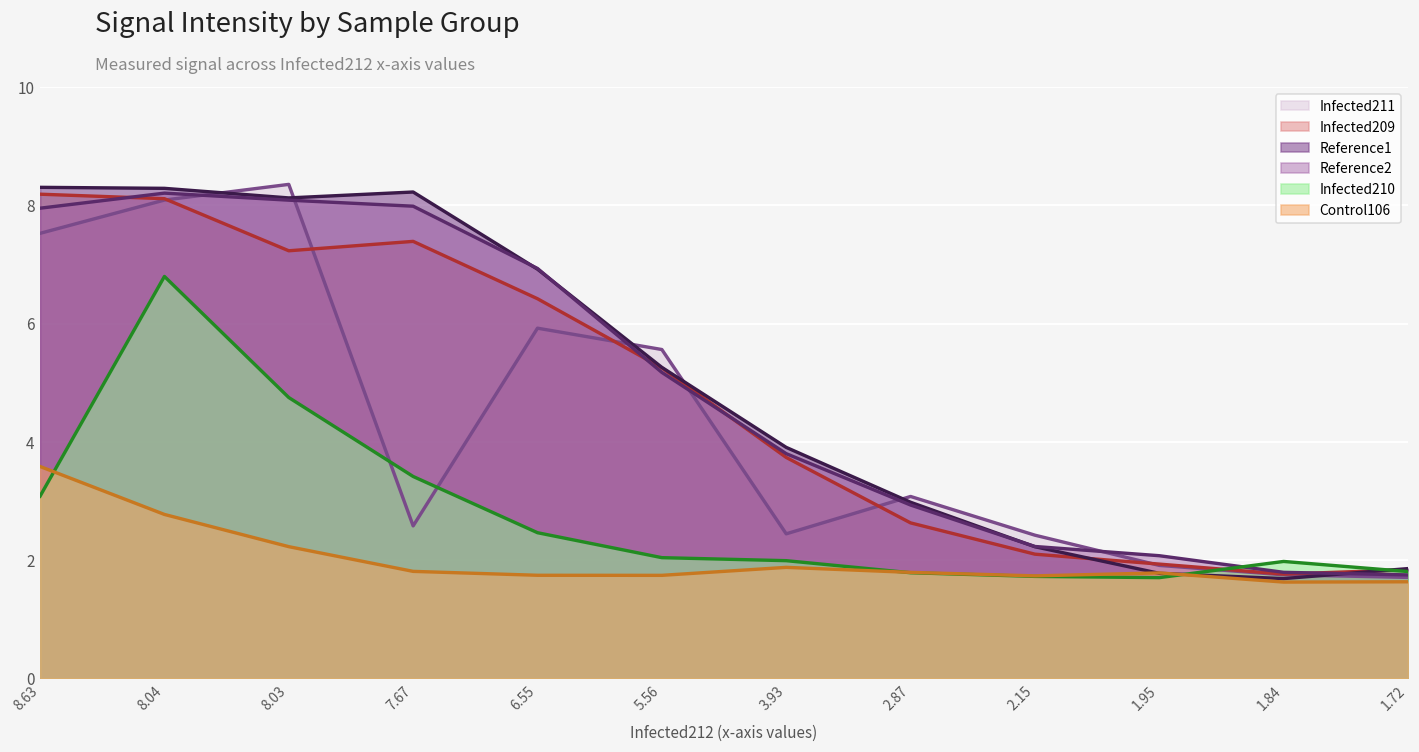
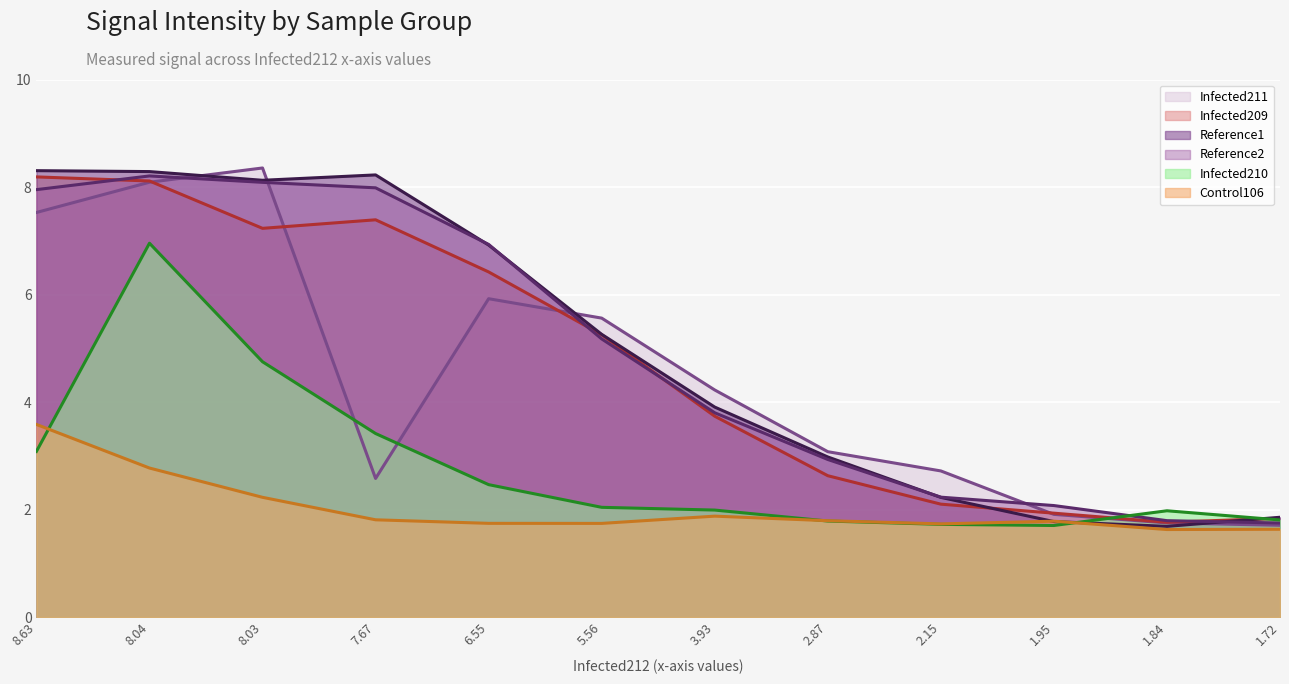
  {
    "Infected211": {
      "8.63": 7.5,
      "8.03": 8.4,
      "7.67": 2.6,
      "6.55": 5.9,
      "5.56": 5.6,
-     "3.93": 2.4,
+     "3.93": 4.2,
      "2.87": 3.1,
-     "2.15": 2.4
+     "2.15": 2.7
    },
    "Infected210": {
      "8.63": 3.1,
-     "8.04": 6.8,
+     "8.04": 7.0,
      "8.03": 4.7,
      "7.67": 3.4,
      "6.55": 2.5,
      "5.56": 2.0,
      "3.93": 2.0,
      "1.95": 1.7,
      "1.84": 2.0
    }
  }
